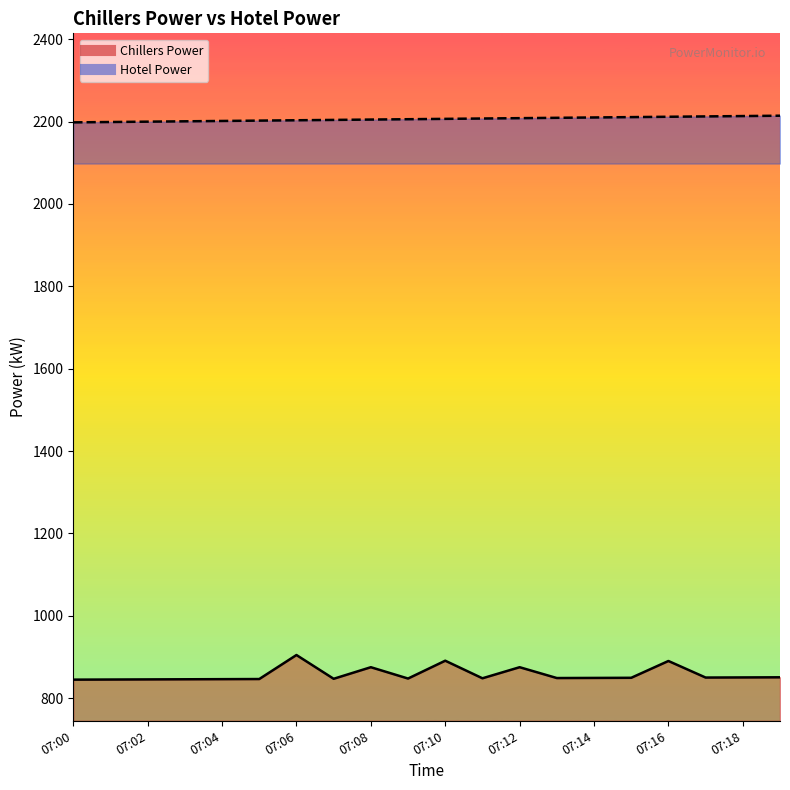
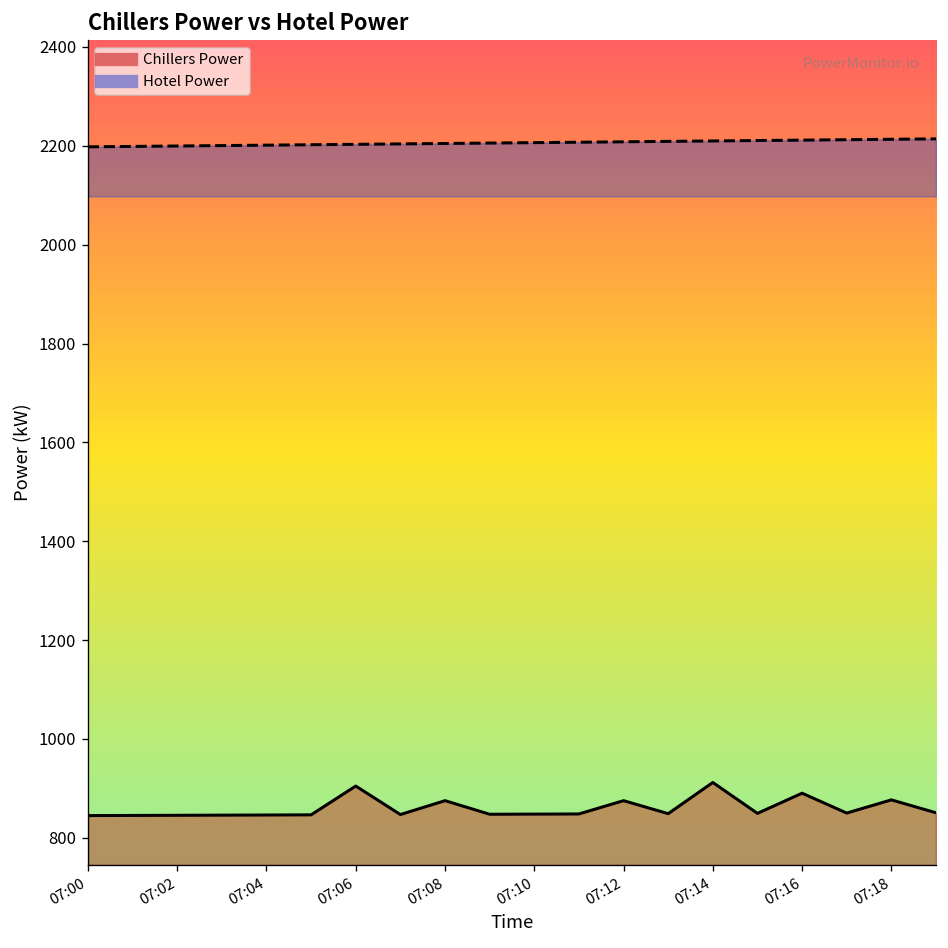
  {
    "Chillers Power": {
      "07:00": 850,
      "07:02": 850,
      "07:04": 850,
      "07:06": 900,
      "07:08": 880,
-     "07:10": 890,
+     "07:10": 850,
      "07:12": 880,
-     "07:14": 850,
+     "07:14": 910,
      "07:16": 890,
-     "07:18": 850
+     "07:18": 880
    },
    "Hotel Power": {
      "07:00": 2200,
      "07:02": 2200,
      "07:04": 2200,
      "07:06": 2200,
      "07:08": 2200,
      "07:10": 2210,
      "07:12": 2210,
      "07:14": 2210,
      "07:16": 2210,
      "07:18": 2210
    }
  }
